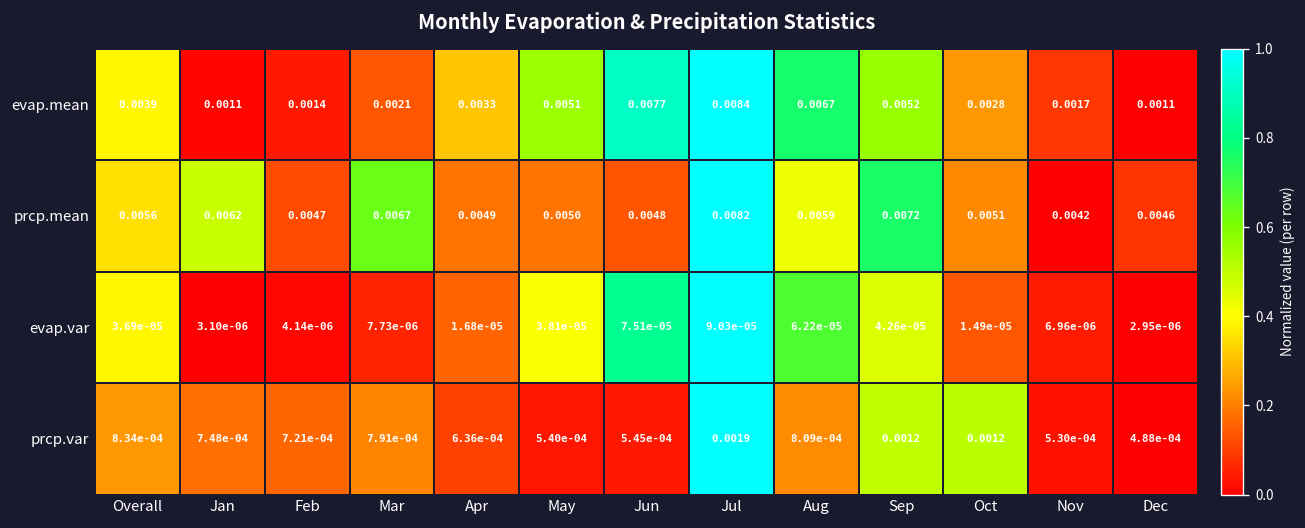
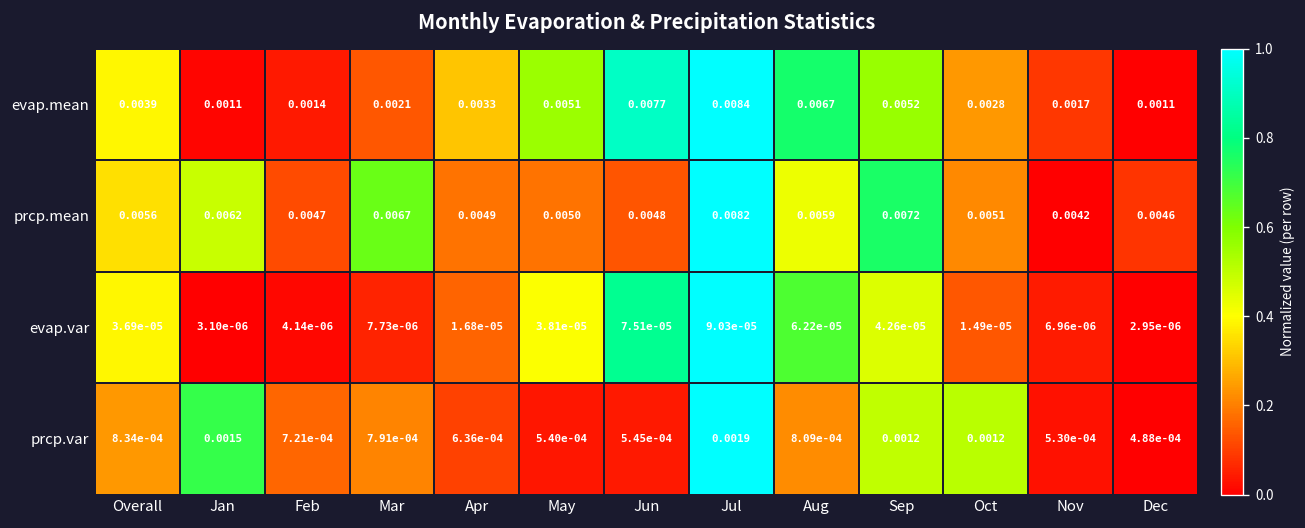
  {
    "evap.mean": {
      "Overall": "0.0039",
      "Jan": "0.0011",
      "Feb": "0.0014",
      "Mar": "0.0021",
      "Apr": "0.0033",
      "May": "0.0051",
      "Jun": "0.0077",
      "Jul": "0.0084",
      "Aug": "0.0067",
      "Sep": "0.0052",
      "Oct": "0.0028",
      "Nov": "0.0017",
      "Dec": "0.0011"
    },
    "prcp.mean": {
      "Overall": "0.0056",
      "Jan": "0.0062",
      "Feb": "0.0047",
      "Mar": "0.0067",
      "Apr": "0.0049",
      "May": "0.0050",
      "Jun": "0.0048",
      "Jul": "0.0082",
      "Aug": "0.0059",
      "Sep": "0.0072",
      "Oct": "0.0051",
      "Nov": "0.0042",
      "Dec": "0.0046"
    },
    "evap.var": {
      "Overall": "3.69e-05",
      "Jan": "3.10e-06",
      "Feb": "4.14e-06",
      "Mar": "7.73e-06",
      "Apr": "1.68e-05",
      "May": "3.81e-05",
      "Jun": "7.51e-05",
      "Jul": "9.03e-05",
      "Aug": "6.22e-05",
      "Sep": "4.26e-05",
      "Oct": "1.49e-05",
      "Nov": "6.96e-06",
      "Dec": "2.95e-06"
    },
    "prcp.var": {
      "Overall": "8.34e-04",
-     "Jan": "7.48e-04",
+     "Jan": "0.0015",
      "Feb": "7.21e-04",
      "Mar": "7.91e-04",
      "Apr": "6.36e-04",
      "May": "5.40e-04",
      "Jun": "5.45e-04",
      "Jul": "0.0019",
      "Aug": "8.09e-04",
      "Sep": "0.0012",
      "Oct": "0.0012",
      "Nov": "5.30e-04",
      "Dec": "4.88e-04"
    }
  }
